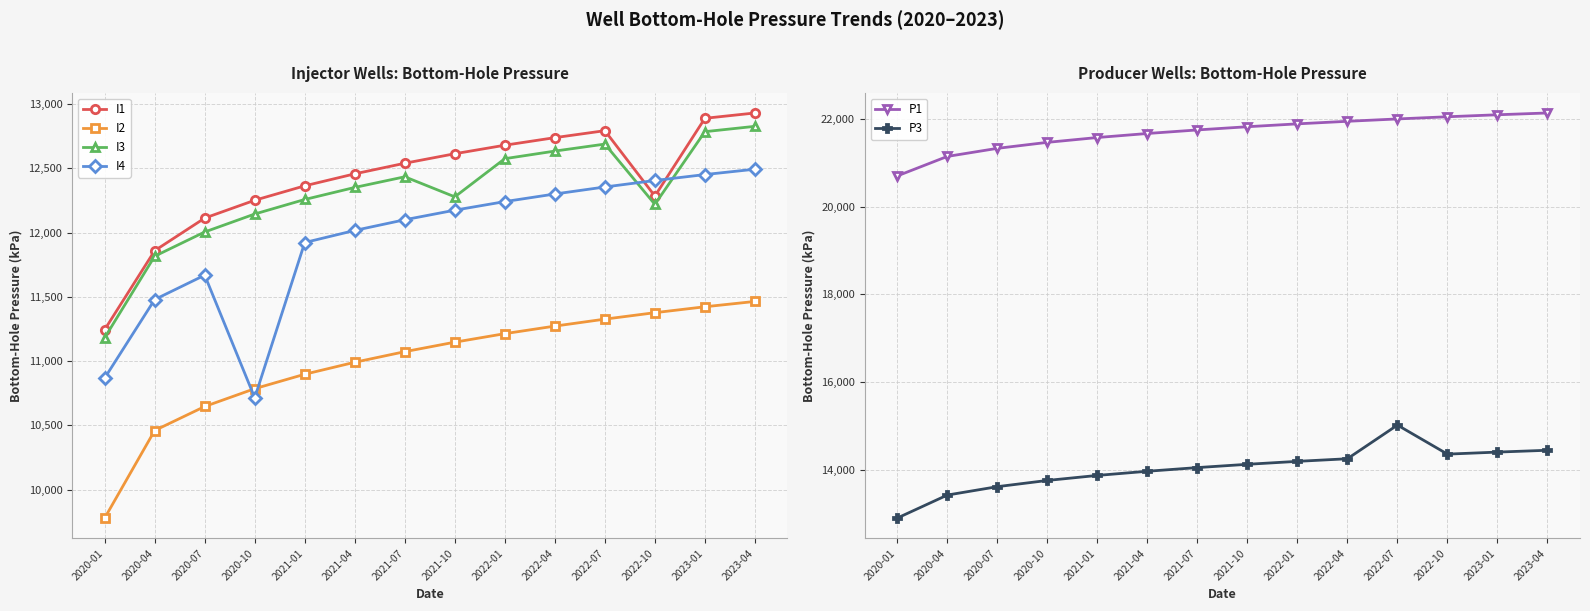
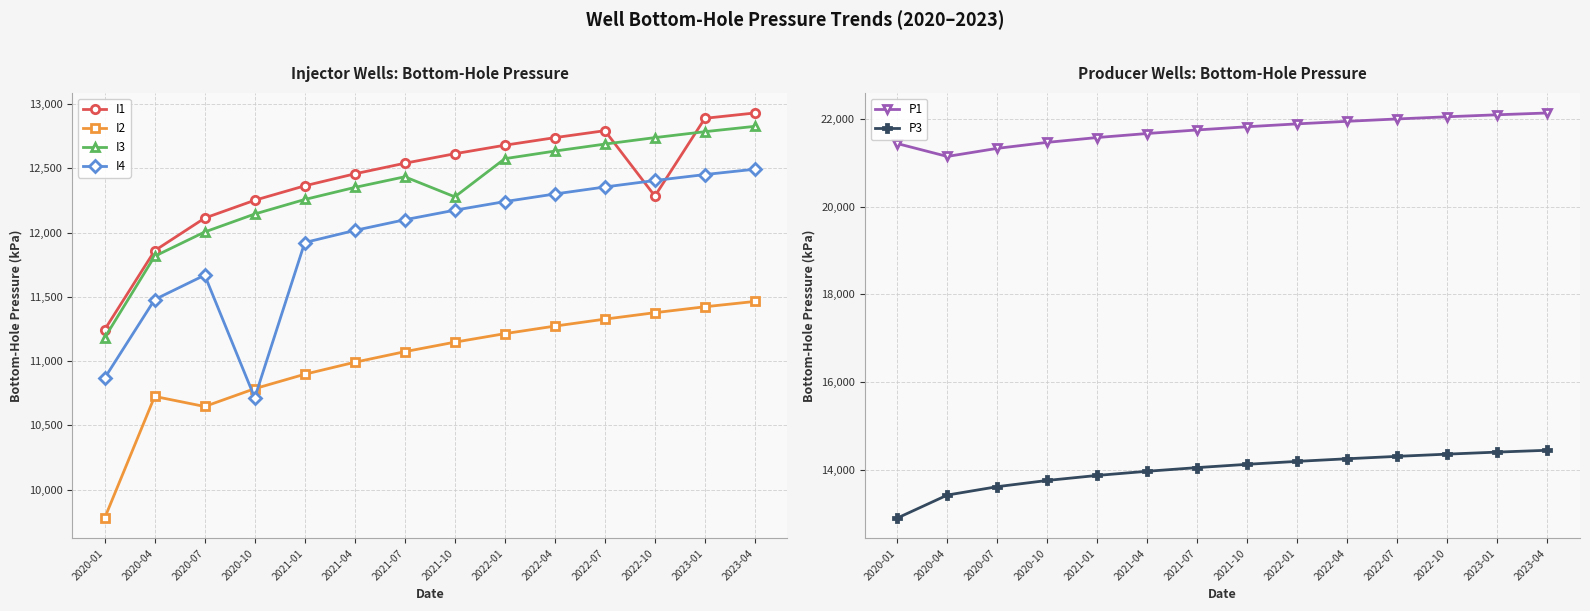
  {
    "Injector Wells: Bottom-Hole Pressure": {
      "I1": {
        "2020-01": "11,240",
        "2020-04": "11,860",
        "2020-07": "12,110",
        "2020-10": "12,250",
        "2021-01": "12,360",
        "2021-04": "12,460",
        "2021-07": "12,540",
        "2021-10": "12,610",
        "2022-01": "12,680",
        "2022-04": "12,740",
        "2022-07": "12,790",
        "2022-10": "12,280",
        "2023-01": "12,890",
        "2023-04": "12,930"
      },
      "I2": {
        "2020-01": "9,780",
-       "2020-04": "10,460",
+       "2020-04": "10,730",
        "2020-07": "10,650",
        "2020-10": "10,790",
        "2021-01": "10,900",
        "2021-04": "10,990",
        "2021-07": "11,070",
        "2021-10": "11,150",
        "2022-01": "11,210",
        "2022-04": "11,270",
        "2022-07": "11,330",
        "2022-10": "11,380",
        "2023-01": "11,420",
        "2023-04": "11,460"
      },
      "I3": {
        "2020-01": "11,180",
        "2020-04": "11,820",
        "2020-07": "12,000",
        "2020-10": "12,140",
        "2021-01": "12,260",
        "2021-04": "12,350",
        "2021-07": "12,430",
        "2021-10": "12,280",
        "2022-01": "12,570",
        "2022-04": "12,630",
        "2022-07": "12,690",
-       "2022-10": "12,220",
+       "2022-10": "12,740",
        "2023-01": "12,780",
        "2023-04": "12,830"
      },
      "I4": {
        "2020-01": "10,870",
        "2020-04": "11,480",
        "2020-07": "11,670",
        "2020-10": "10,720",
        "2021-01": "11,920",
        "2021-04": "12,020",
        "2021-07": "12,100",
        "2021-10": "12,170",
        "2022-01": "12,240",
        "2022-04": "12,300",
        "2022-07": "12,350",
        "2022-10": "12,410",
        "2023-01": "12,450",
        "2023-04": "12,490"
      }
    },
    "Producer Wells: Bottom-Hole Pressure": {
      "P1": {
-       "2020-01": "20,700",
+       "2020-01": "21,400",
        "2020-04": "21,100",
        "2020-07": "21,300",
        "2020-10": "21,500",
        "2021-01": "21,600",
        "2021-04": "21,700",
        "2021-07": "21,800",
        "2021-10": "21,800",
        "2022-01": "21,900",
        "2022-04": "21,900",
        "2022-07": "22,000",
        "2022-10": "22,100",
        "2023-01": "22,100",
        "2023-04": "22,100"
      },
      "P3": {
        "2020-01": "12,900",
        "2020-04": "13,400",
        "2020-07": "13,600",
        "2020-10": "13,800",
        "2021-01": "13,900",
        "2021-04": "14,000",
        "2021-07": "14,100",
        "2021-10": "14,100",
        "2022-01": "14,200",
        "2022-04": "14,300",
-       "2022-07": "15,000",
+       "2022-07": "14,300",
        "2022-10": "14,400",
        "2023-01": "14,400",
        "2023-04": "14,400"
      }
    }
  }
